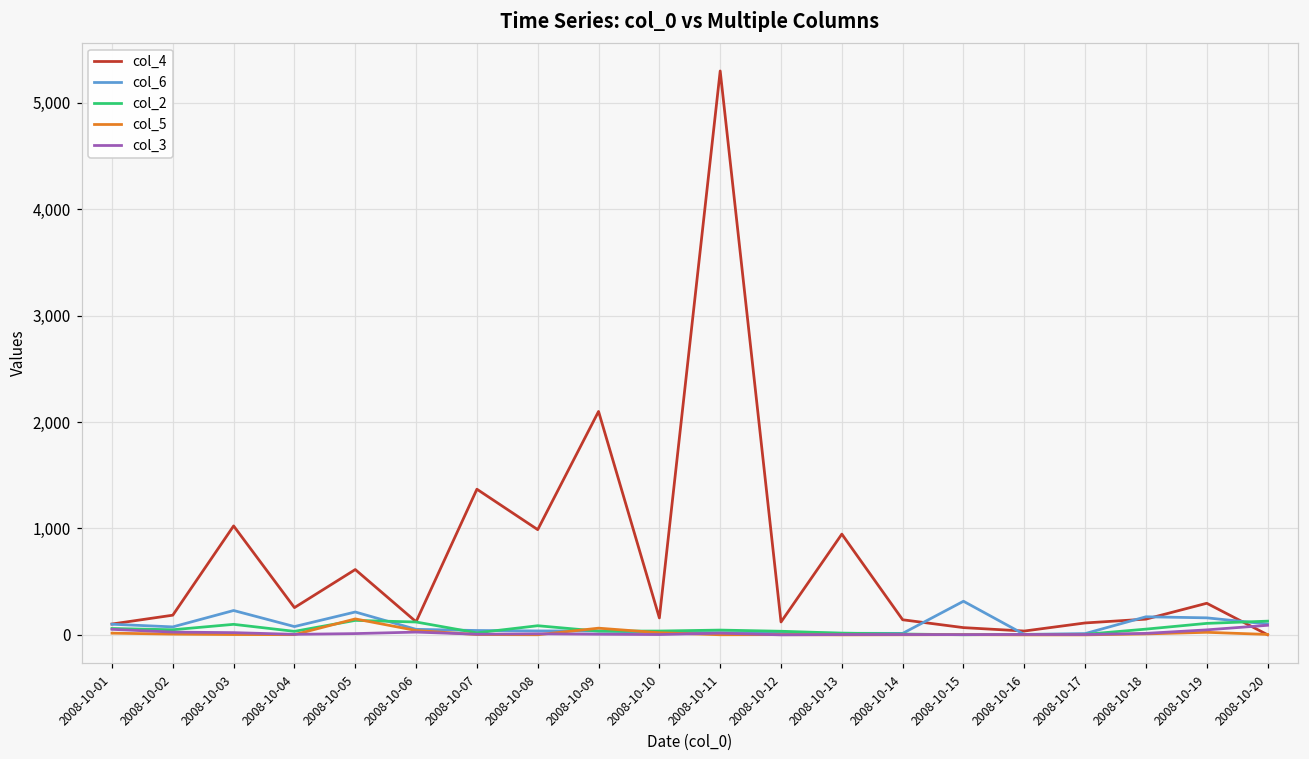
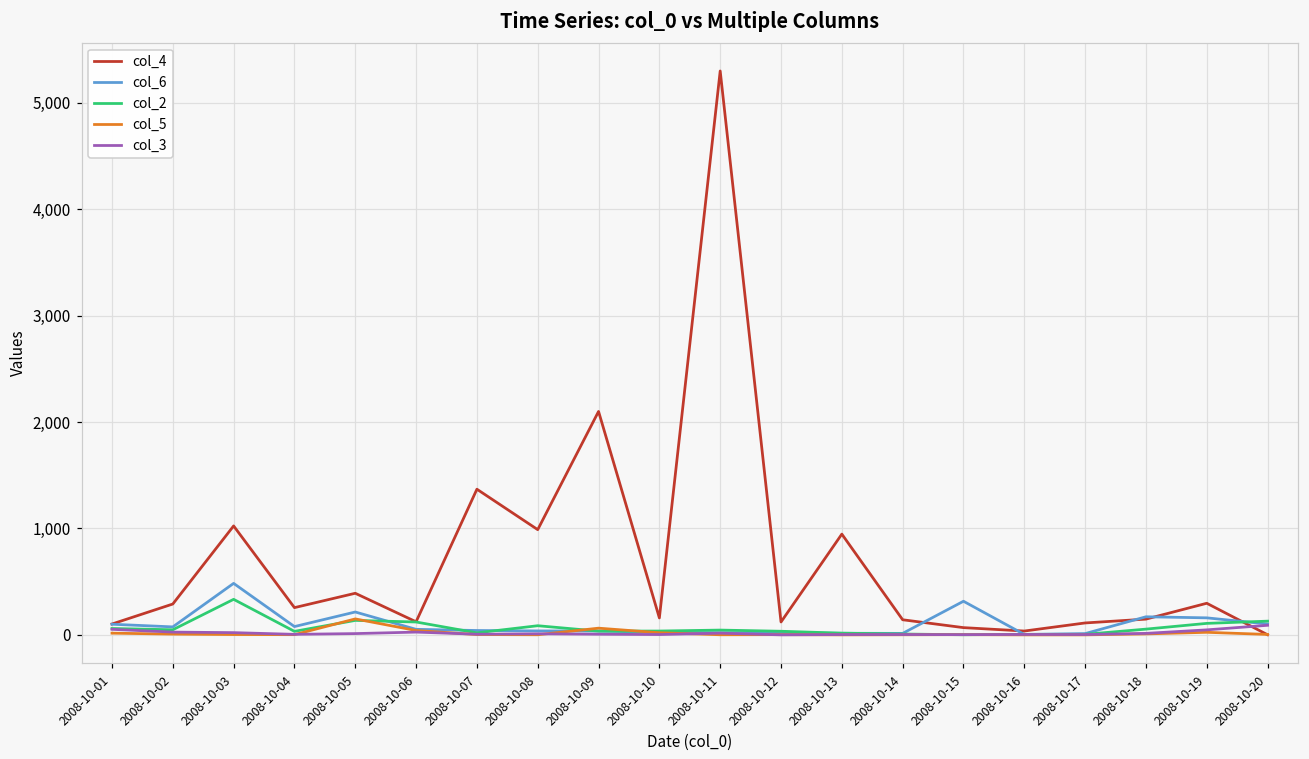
  {
    "col_4": {
-     "2008-10-02": "200",
+     "2008-10-02": "300",
      "2008-10-03": "1,000",
      "2008-10-04": "300",
-     "2008-10-05": "600",
+     "2008-10-05": "400",
      "2008-10-07": "1,400",
      "2008-10-08": "1,000",
      "2008-10-09": "2,100",
      "2008-10-10": "200",
      "2008-10-11": "5,300",
      "2008-10-12": "100",
      "2008-10-13": "900",
      "2008-10-14": "100",
      "2008-10-15": "100",
      "2008-10-16": "0",
      "2008-10-17": "100",
      "2008-10-19": "300"
    },
    "col_6": {
      "2008-10-02": "100",
-     "2008-10-03": "200",
+     "2008-10-03": "500",
      "2008-10-04": "100",
      "2008-10-05": "200",
      "2008-10-08": "0",
      "2008-10-15": "300",
      "2008-10-19": "200"
    },
    "col_2": {
-     "2008-10-03": "100",
+     "2008-10-03": "300",
      "2008-10-04": "0",
      "2008-10-08": "100",
      "2008-10-18": "100",
      "2008-10-19": "100",
      "2008-10-20": "100"
    },
    "col_5": {
      "2008-10-01": "0",
      "2008-10-09": "100"
    },
    "col_3": {
      "2008-10-05": "0",
      "2008-10-09": "0"
    }
  }
